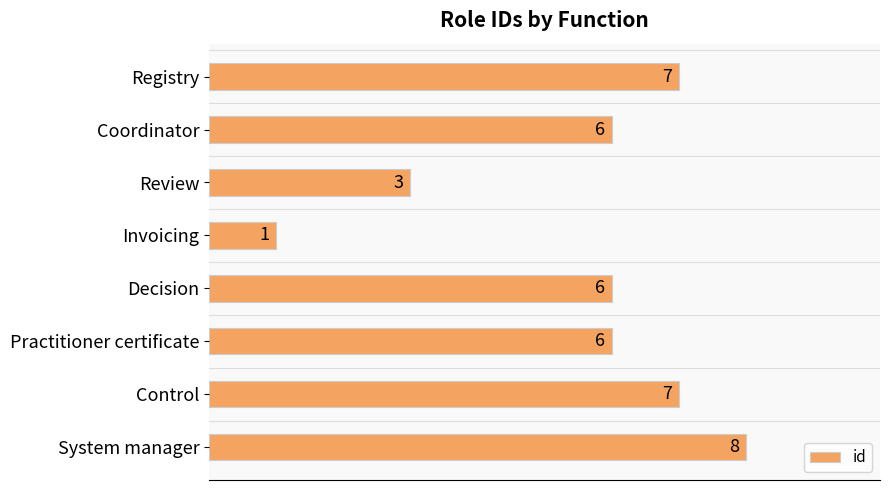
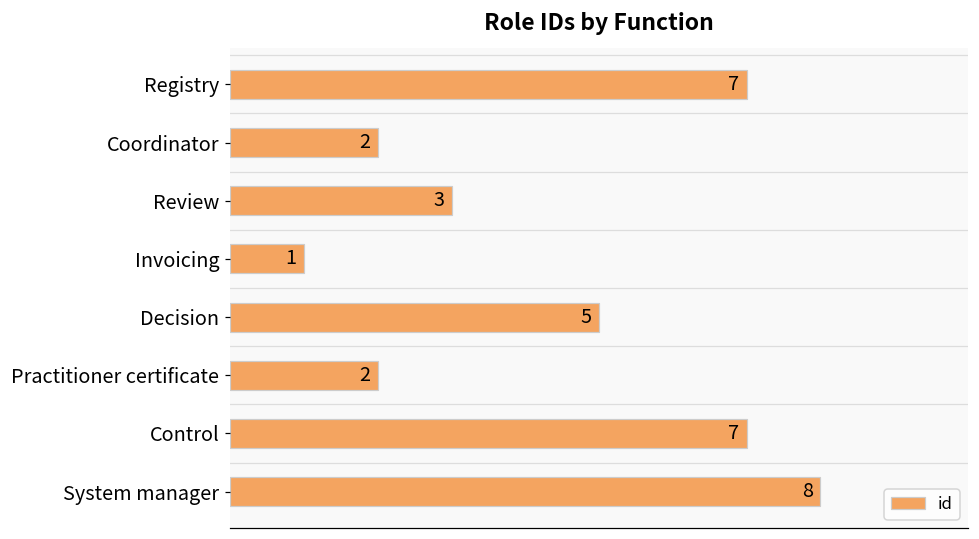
  {
    "Registry": 7,
-   "Coordinator": 6,
+   "Coordinator": 2,
    "Review": 3,
    "Invoicing": 1,
-   "Decision": 6,
-   "Practitioner certificate": 6,
+   "Decision": 5,
+   "Practitioner certificate": 2,
    "Control": 7,
    "System manager": 8
  }
